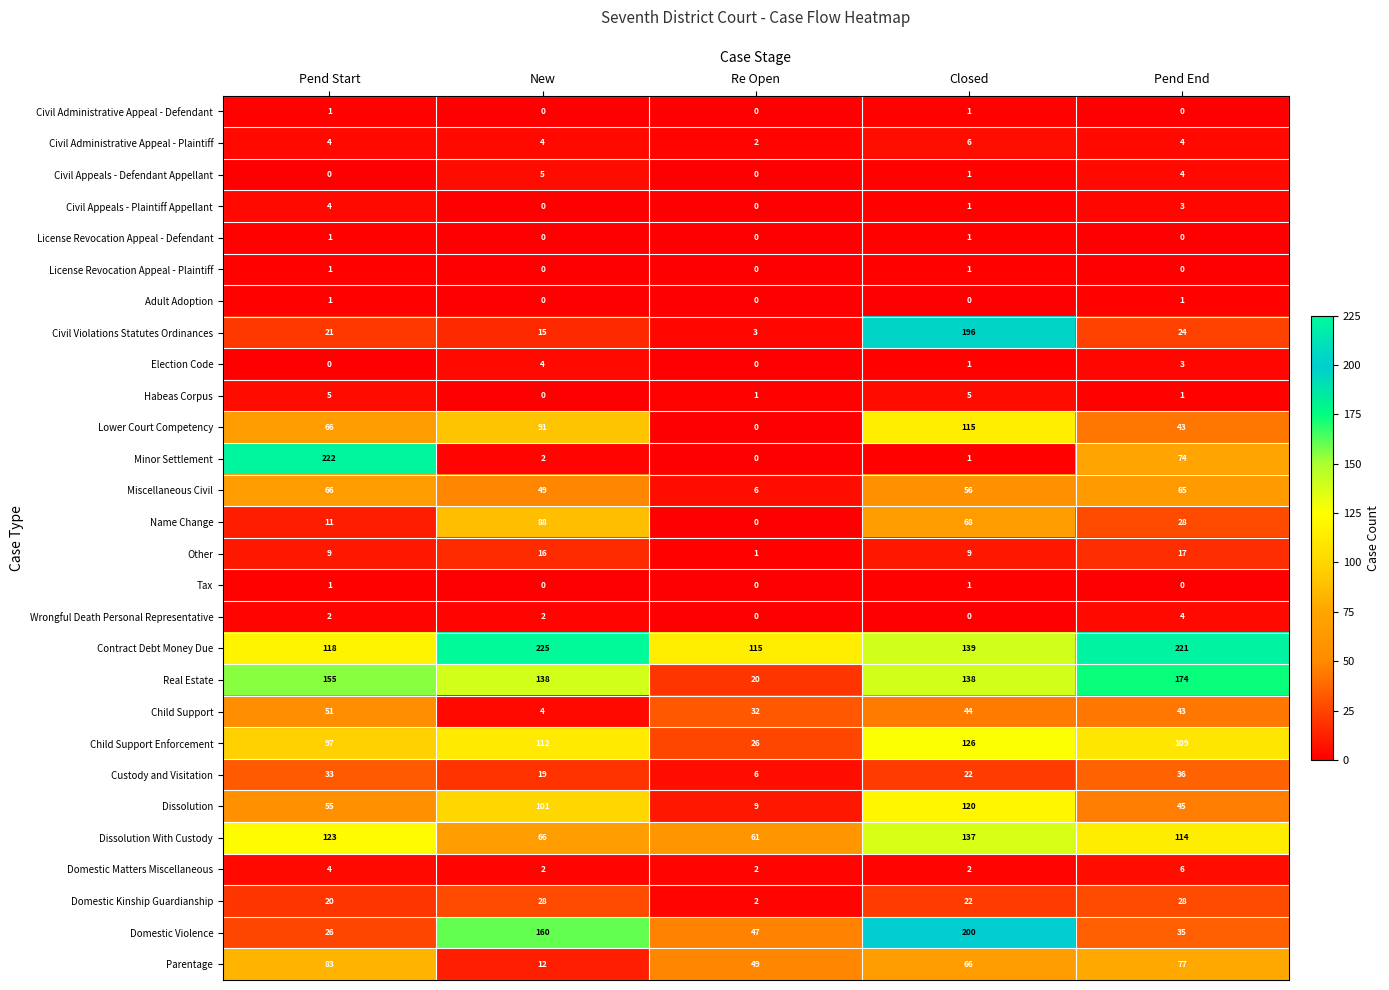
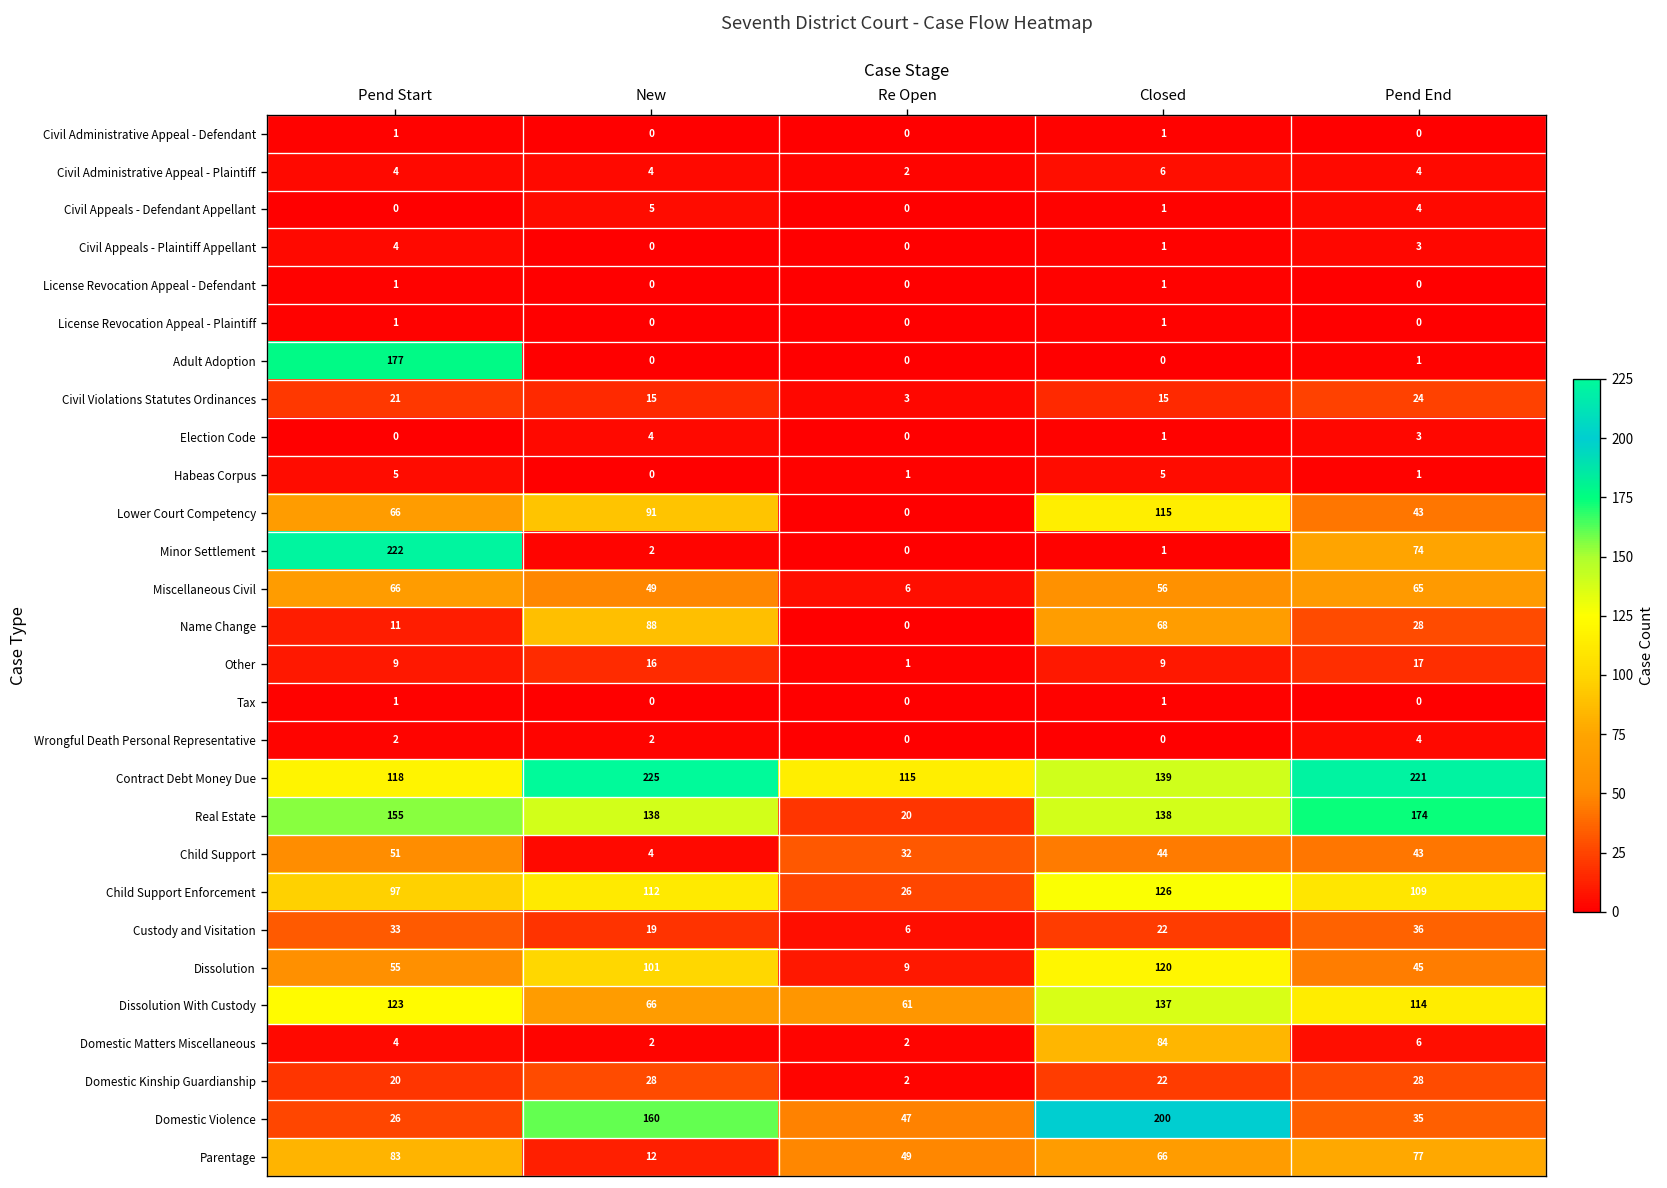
  {
    "Civil Administrative Appeal - Defendant": {
      "Pend Start": 1,
      "New": 0,
      "Re Open": 0,
      "Closed": 1,
      "Pend End": 0
    },
    "Civil Administrative Appeal - Plaintiff": {
      "Pend Start": 4,
      "New": 4,
      "Re Open": 2,
      "Closed": 6,
      "Pend End": 4
    },
    "Civil Appeals - Defendant Appellant": {
      "Pend Start": 0,
      "New": 5,
      "Re Open": 0,
      "Closed": 1,
      "Pend End": 4
    },
    "Civil Appeals - Plaintiff Appellant": {
      "Pend Start": 4,
      "New": 0,
      "Re Open": 0,
      "Closed": 1,
      "Pend End": 3
    },
    "License Revocation Appeal - Defendant": {
      "Pend Start": 1,
      "New": 0,
      "Re Open": 0,
      "Closed": 1,
      "Pend End": 0
    },
    "License Revocation Appeal - Plaintiff": {
      "Pend Start": 1,
      "New": 0,
      "Re Open": 0,
      "Closed": 1,
      "Pend End": 0
    },
    "Adult Adoption": {
-     "Pend Start": 1,
+     "Pend Start": 177,
      "New": 0,
      "Re Open": 0,
      "Closed": 0,
      "Pend End": 1
    },
    "Civil Violations Statutes Ordinances": {
      "Pend Start": 21,
      "New": 15,
      "Re Open": 3,
-     "Closed": 196,
+     "Closed": 15,
      "Pend End": 24
    },
    "Election Code": {
      "Pend Start": 0,
      "New": 4,
      "Re Open": 0,
      "Closed": 1,
      "Pend End": 3
    },
    "Habeas Corpus": {
      "Pend Start": 5,
      "New": 0,
      "Re Open": 1,
      "Closed": 5,
      "Pend End": 1
    },
    "Lower Court Competency": {
      "Pend Start": 66,
      "New": 91,
      "Re Open": 0,
      "Closed": 115,
      "Pend End": 43
    },
    "Minor Settlement": {
      "Pend Start": 222,
      "New": 2,
      "Re Open": 0,
      "Closed": 1,
      "Pend End": 74
    },
    "Miscellaneous Civil": {
      "Pend Start": 66,
      "New": 49,
      "Re Open": 6,
      "Closed": 56,
      "Pend End": 65
    },
    "Name Change": {
      "Pend Start": 11,
      "New": 88,
      "Re Open": 0,
      "Closed": 68,
      "Pend End": 28
    },
    "Other": {
      "Pend Start": 9,
      "New": 16,
      "Re Open": 1,
      "Closed": 9,
      "Pend End": 17
    },
    "Tax": {
      "Pend Start": 1,
      "New": 0,
      "Re Open": 0,
      "Closed": 1,
      "Pend End": 0
    },
    "Wrongful Death Personal Representative": {
      "Pend Start": 2,
      "New": 2,
      "Re Open": 0,
      "Closed": 0,
      "Pend End": 4
    },
    "Contract Debt Money Due": {
      "Pend Start": 118,
      "New": 225,
      "Re Open": 115,
      "Closed": 139,
      "Pend End": 221
    },
    "Real Estate": {
      "Pend Start": 155,
      "New": 138,
      "Re Open": 20,
      "Closed": 138,
      "Pend End": 174
    },
    "Child Support": {
      "Pend Start": 51,
      "New": 4,
      "Re Open": 32,
      "Closed": 44,
      "Pend End": 43
    },
    "Child Support Enforcement": {
      "Pend Start": 97,
      "New": 112,
      "Re Open": 26,
      "Closed": 126,
      "Pend End": 109
    },
    "Custody and Visitation": {
      "Pend Start": 33,
      "New": 19,
      "Re Open": 6,
      "Closed": 22,
      "Pend End": 36
    },
    "Dissolution": {
      "Pend Start": 55,
      "New": 101,
      "Re Open": 9,
      "Closed": 120,
      "Pend End": 45
    },
    "Dissolution With Custody": {
      "Pend Start": 123,
      "New": 66,
      "Re Open": 61,
      "Closed": 137,
      "Pend End": 114
    },
    "Domestic Matters Miscellaneous": {
      "Pend Start": 4,
      "New": 2,
      "Re Open": 2,
-     "Closed": 2,
+     "Closed": 84,
      "Pend End": 6
    },
    "Domestic Kinship Guardianship": {
      "Pend Start": 20,
      "New": 28,
      "Re Open": 2,
      "Closed": 22,
      "Pend End": 28
    },
    "Domestic Violence": {
      "Pend Start": 26,
      "New": 160,
      "Re Open": 47,
      "Closed": 200,
      "Pend End": 35
    },
    "Parentage": {
      "Pend Start": 83,
      "New": 12,
      "Re Open": 49,
      "Closed": 66,
      "Pend End": 77
    }
  }
